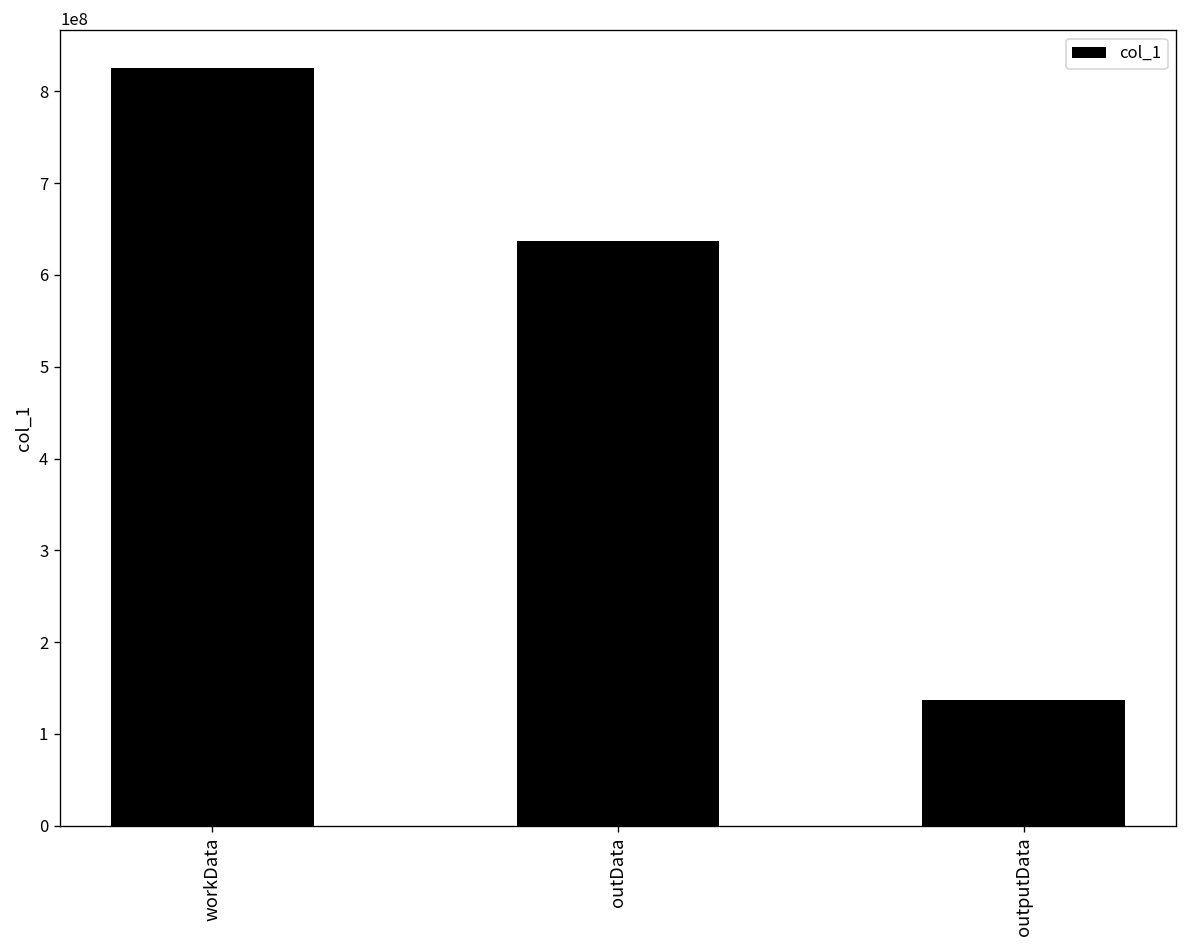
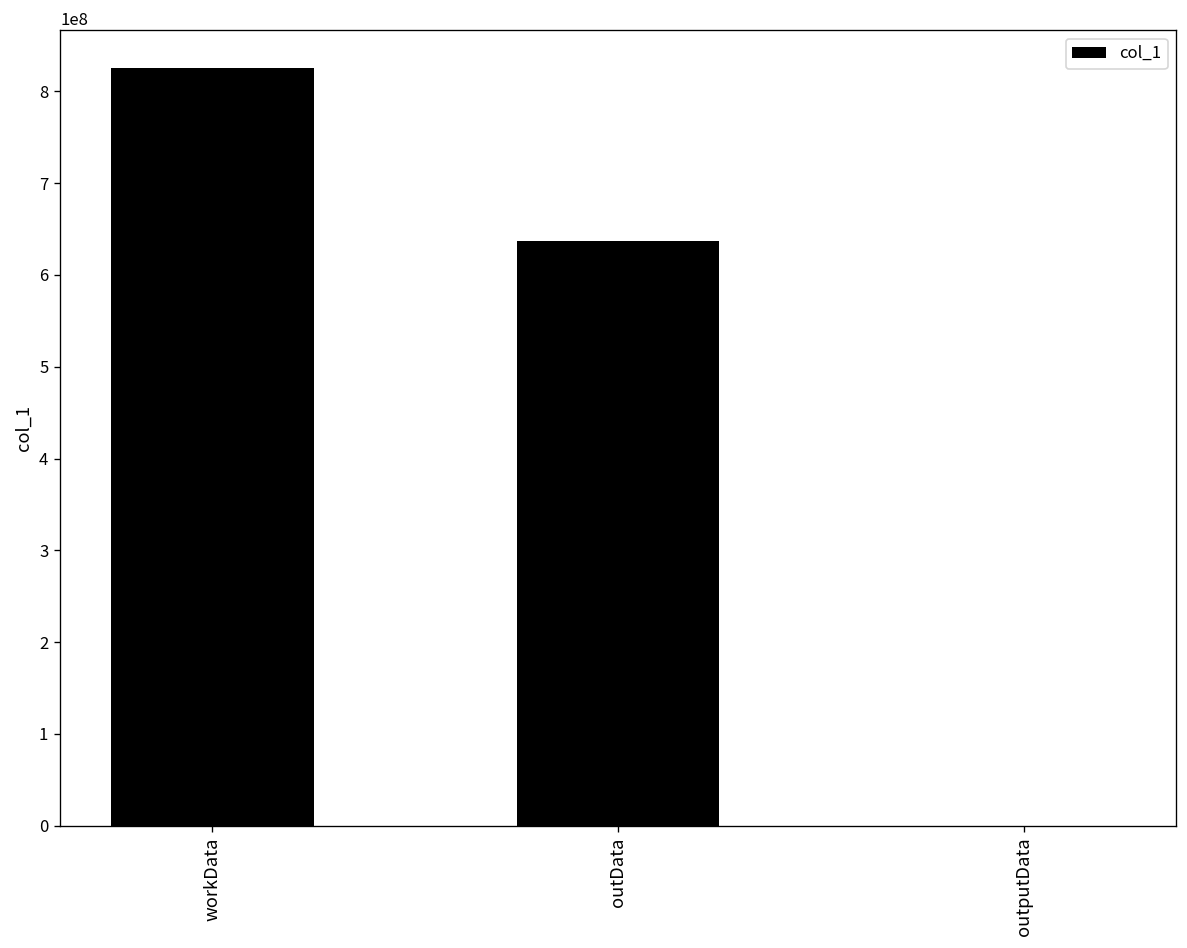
  {
    "workData": 830000000,
    "outData": 640000000,
-   "outputData": 140000000
+   "outputData": 0
  }
